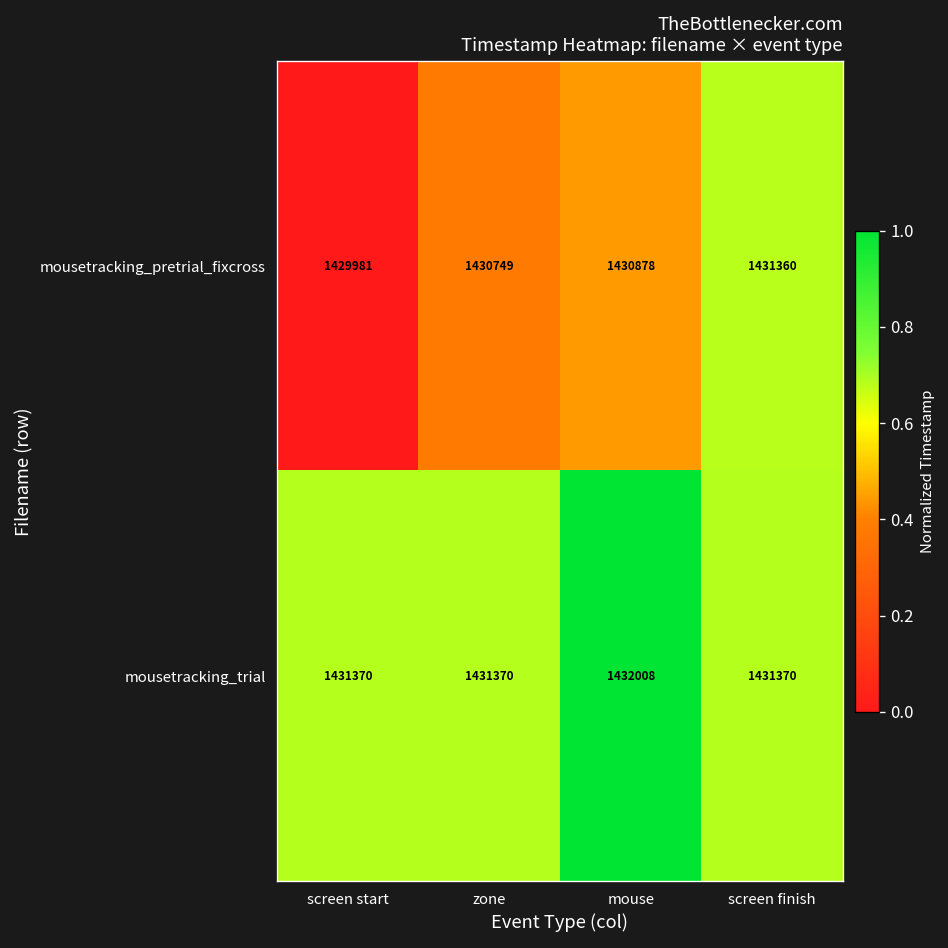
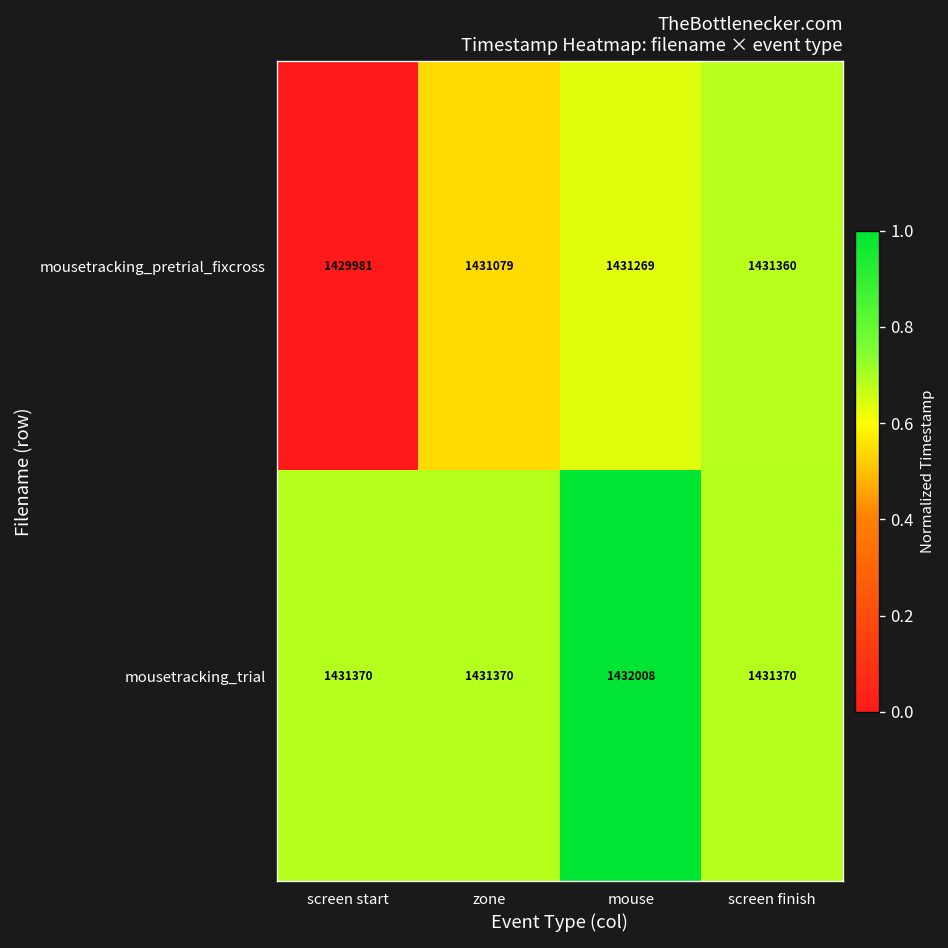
  {
    "mousetracking_pretrial_fixcross": {
      "screen start": 1429981,
-     "zone": 1430749,
-     "mouse": 1430878,
+     "zone": 1431079,
+     "mouse": 1431269,
      "screen finish": 1431360
    },
    "mousetracking_trial": {
      "screen start": 1431370,
      "zone": 1431370,
      "mouse": 1432008,
      "screen finish": 1431370
    }
  }
